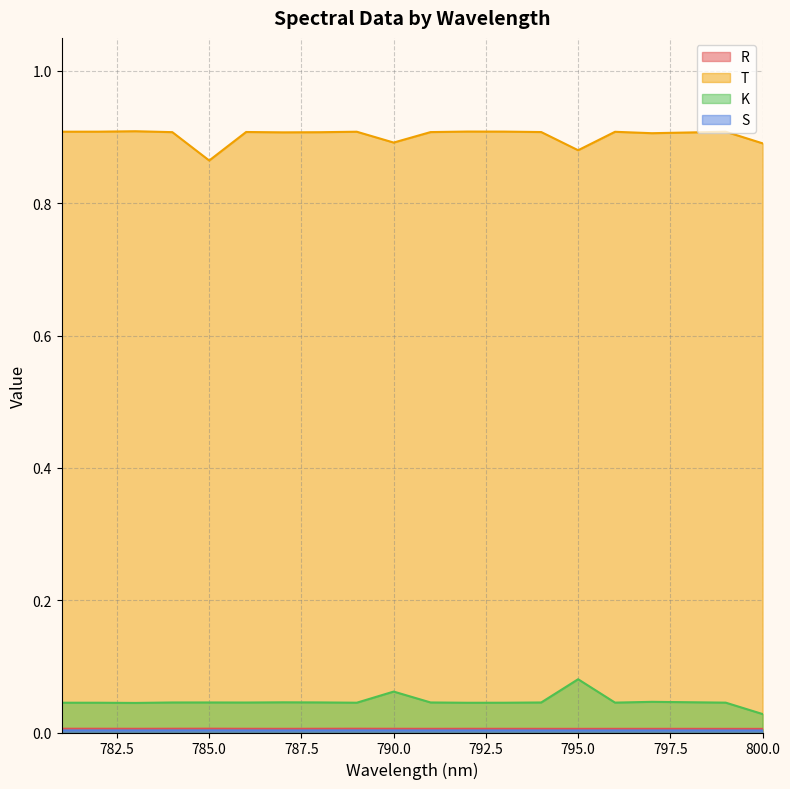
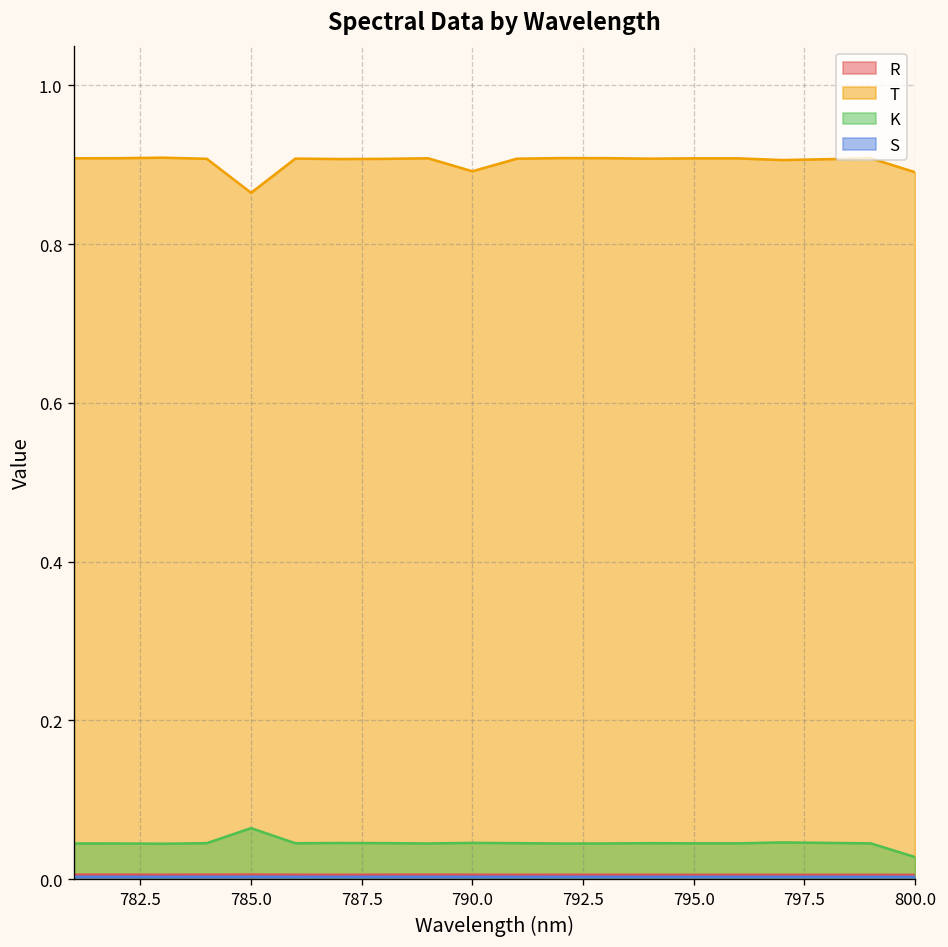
  {
    "T": {
      "785.0": 0.86,
      "790.0": 0.89,
-     "795.0": 0.88,
+     "795.0": 0.91,
      "800.0": 0.89
    },
    "K": {
-     "785.0": 0.05,
-     "790.0": 0.06,
-     "795.0": 0.08,
+     "785.0": 0.06,
+     "790.0": 0.05,
+     "795.0": 0.05,
      "800.0": 0.03
    }
  }
